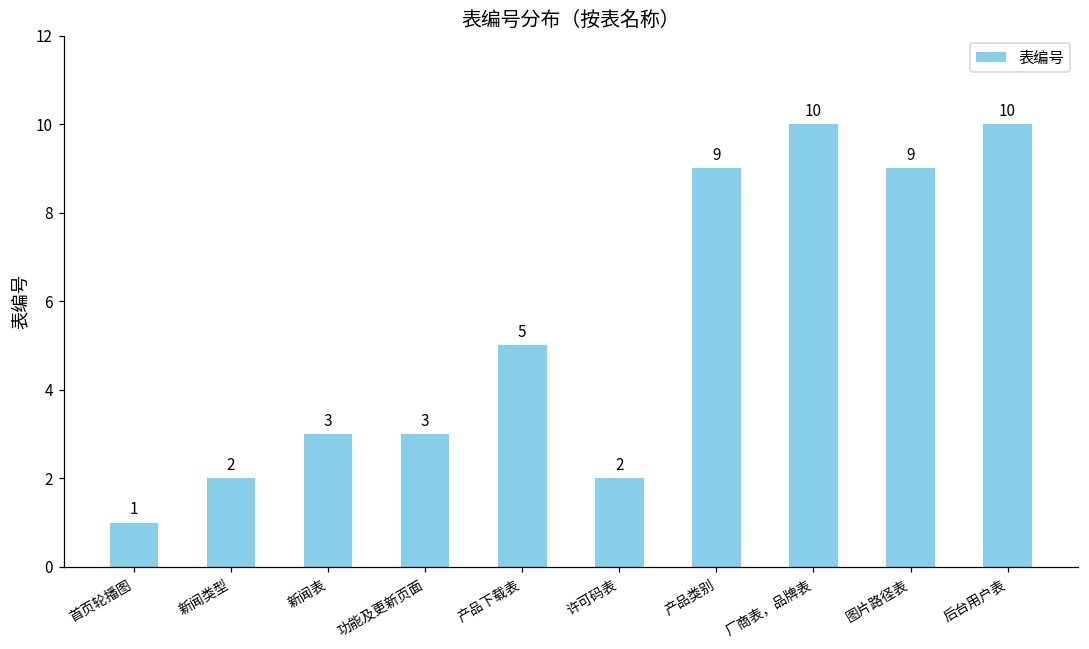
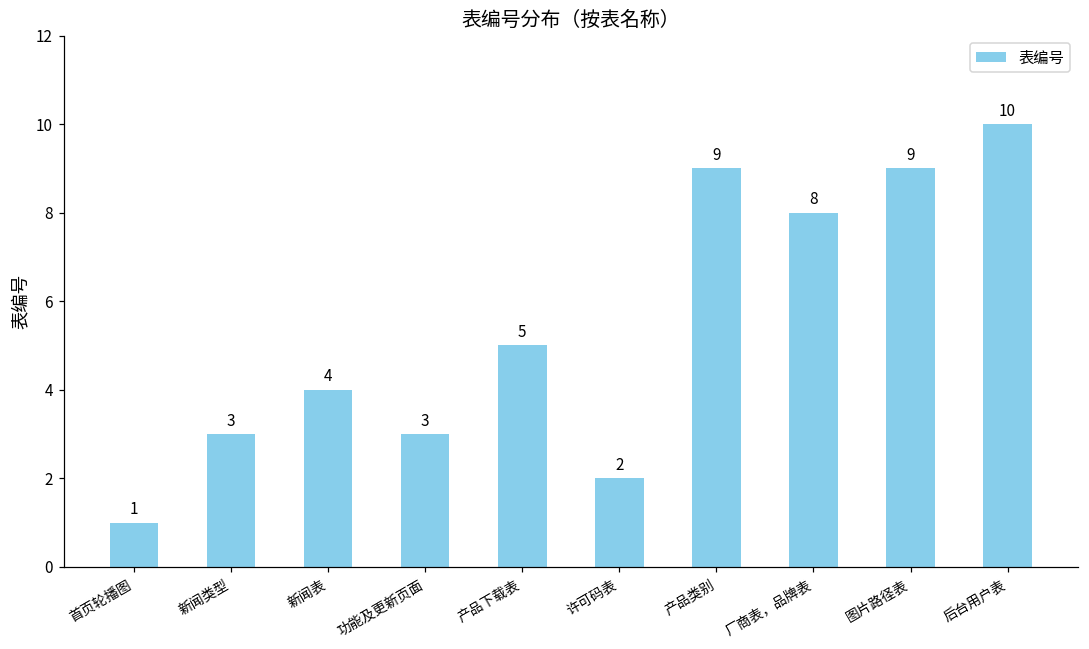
  {
    "首页轮播图": 1,
-   "新闻类型": 2,
-   "新闻表": 3,
+   "新闻类型": 3,
+   "新闻表": 4,
    "功能及更新页面": 3,
    "产品下载表": 5,
    "许可码表": 2,
    "产品类别": 9,
-   "厂商表，品牌表": 10,
+   "厂商表，品牌表": 8,
    "图片路径表": 9,
    "后台用户表": 10
  }
